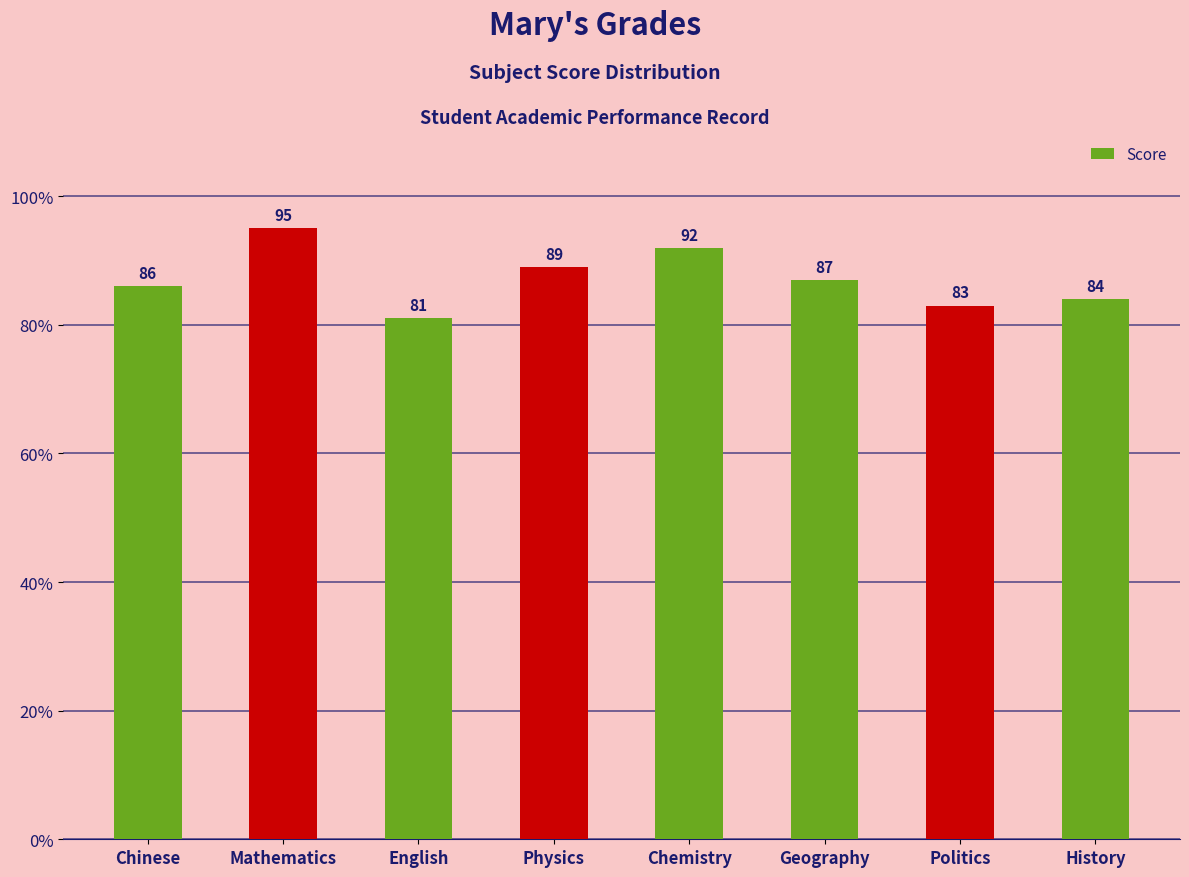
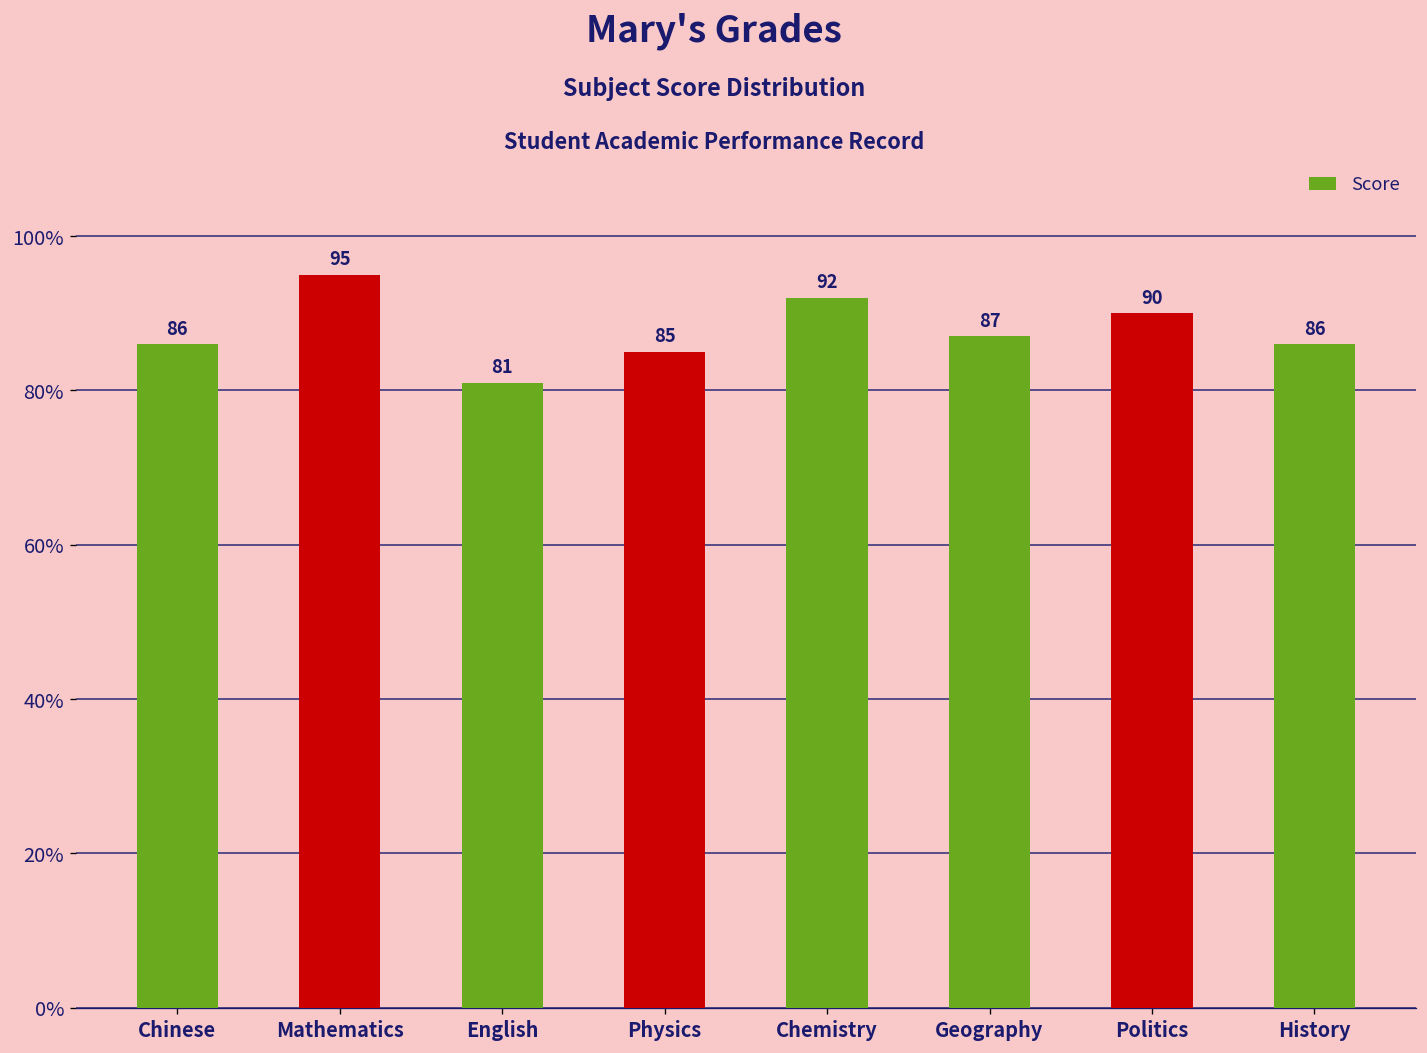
  {
    "Chinese": 86,
    "Mathematics": 95,
    "English": 81,
-   "Physics": 89,
+   "Physics": 85,
    "Chemistry": 92,
    "Geography": 87,
-   "Politics": 83,
-   "History": 84
+   "Politics": 90,
+   "History": 86
  }
